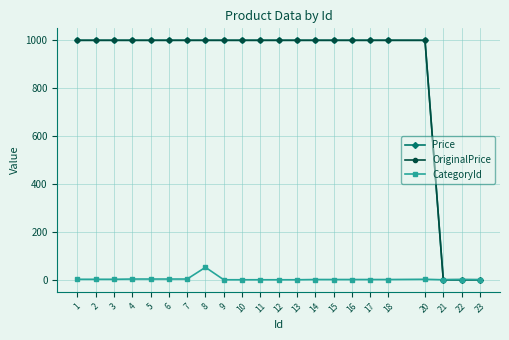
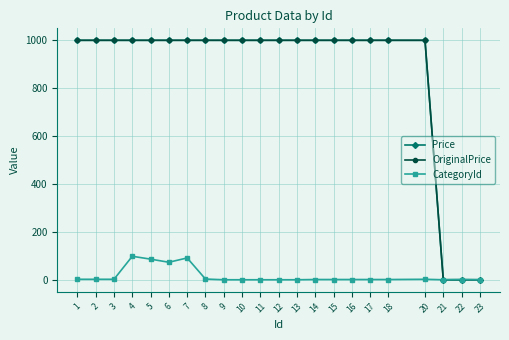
  {
    "OriginalPrice": {
      "1": 1000,
      "2": 1000,
      "3": 1000,
      "4": 1000,
      "5": 1000,
      "6": 1000,
      "7": 1000,
      "8": 1000,
      "9": 1000,
      "10": 1000,
      "11": 1000,
      "12": 1000,
      "13": 1000,
      "14": 1000,
      "15": 1000,
      "16": 1000,
      "17": 1000,
      "18": 1000,
      "20": 1000
    },
    "CategoryId": {
      "1": 0,
      "2": 0,
      "3": 0,
-     "4": 0,
-     "5": 0,
-     "6": 0,
-     "7": 0,
-     "8": 50,
+     "4": 100,
+     "5": 90,
+     "6": 70,
+     "7": 90,
+     "8": 0,
      "9": 0,
      "10": 0,
      "11": 0,
      "12": 0,
      "13": 0,
      "14": 0,
      "15": 0,
      "16": 0,
      "17": 0,
      "18": 0,
      "20": 0
    }
  }
